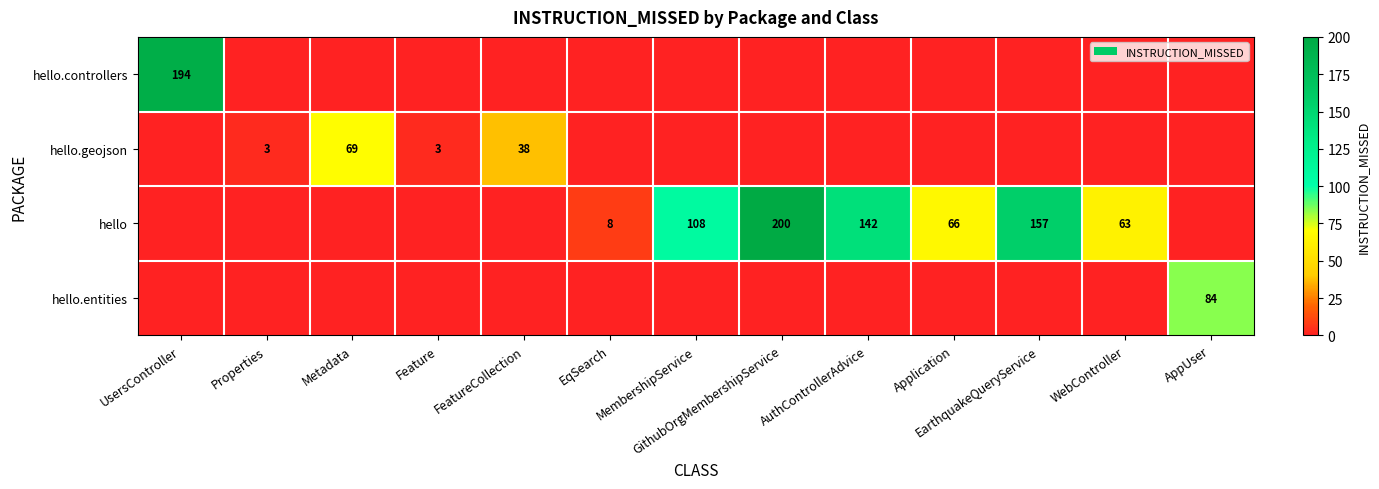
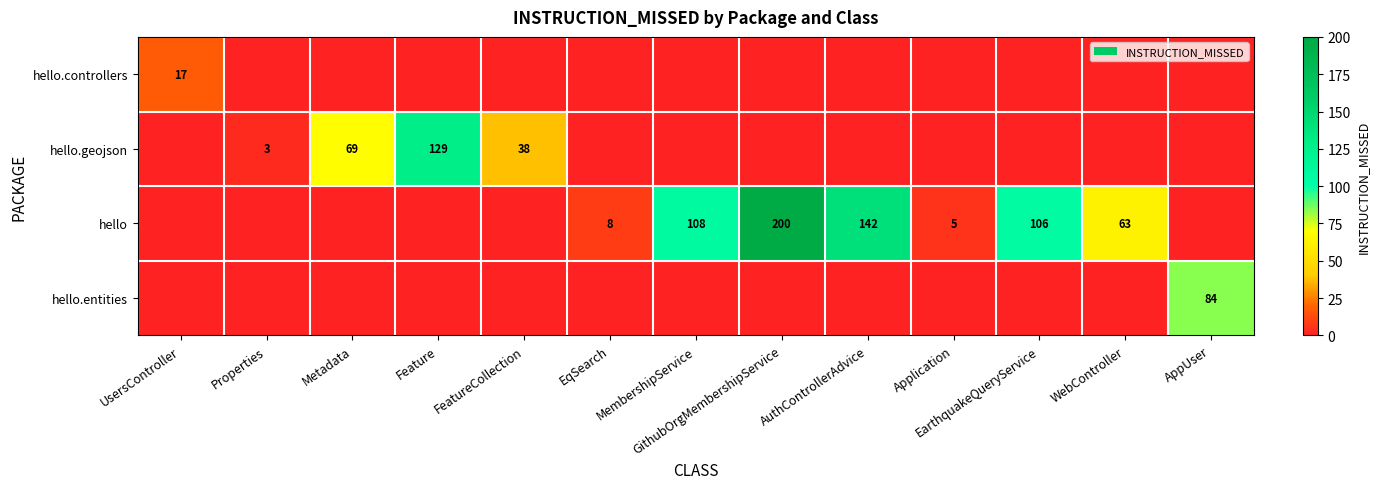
  {
    "hello.controllers": {
-     "UsersController": 194
+     "UsersController": 17
    },
    "hello.geojson": {
      "Properties": 3,
      "Metadata": 69,
-     "Feature": 3,
+     "Feature": 129,
      "FeatureCollection": 38
    },
    "hello": {
      "EqSearch": 8,
      "MembershipService": 108,
      "GithubOrgMembershipService": 200,
      "AuthControllerAdvice": 142,
-     "Application": 66,
-     "EarthquakeQueryService": 157,
+     "Application": 5,
+     "EarthquakeQueryService": 106,
      "WebController": 63
    },
    "hello.entities": {
      "AppUser": 84
    }
  }
